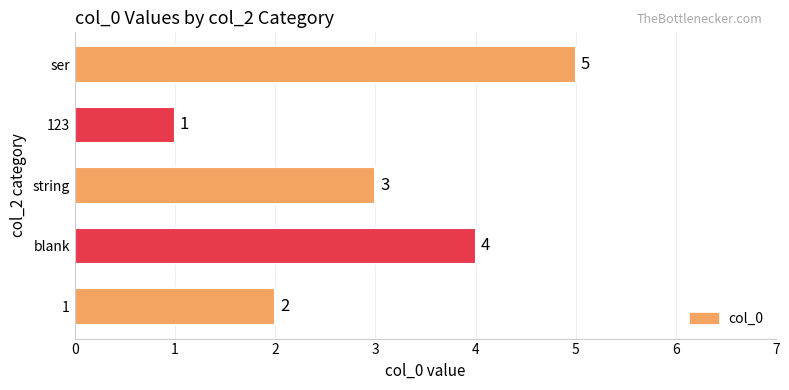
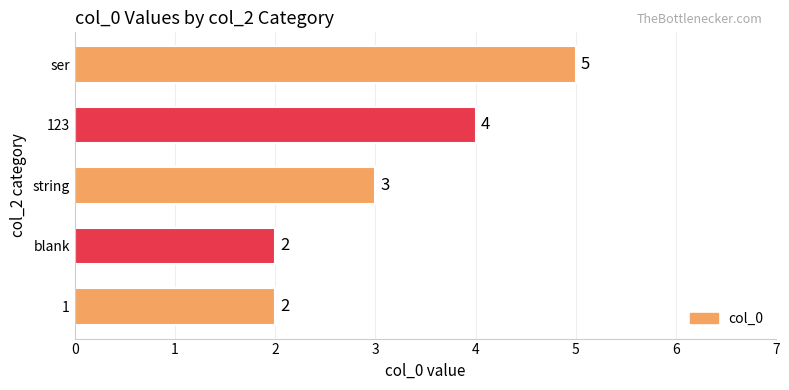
  {
    "ser": 5,
-   "123": 1,
+   "123": 4,
    "string": 3,
-   "blank": 4,
+   "blank": 2,
    "1": 2
  }
